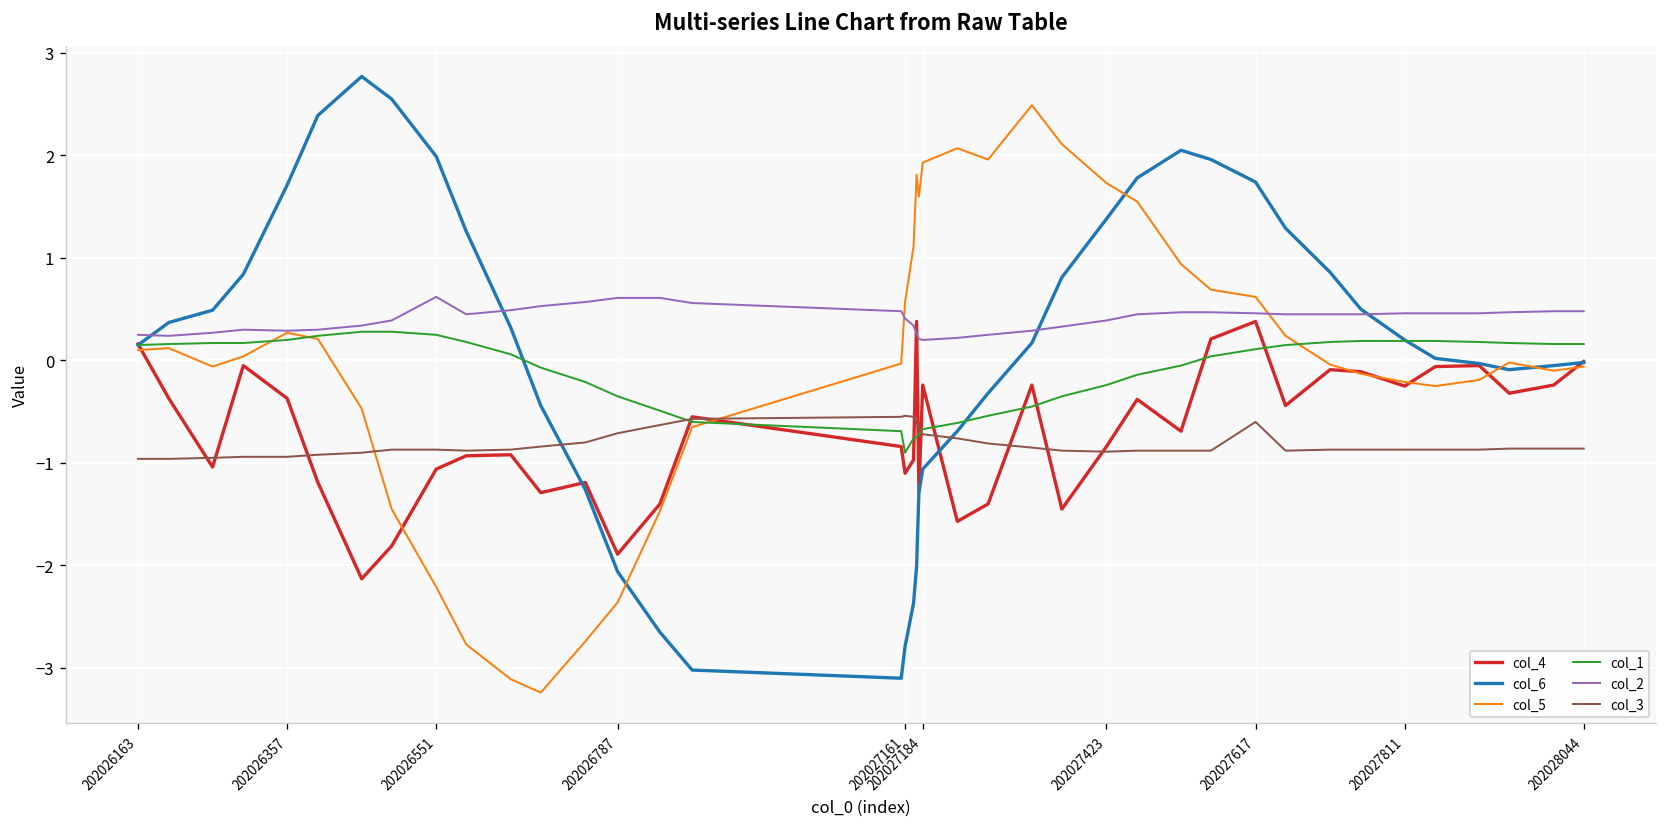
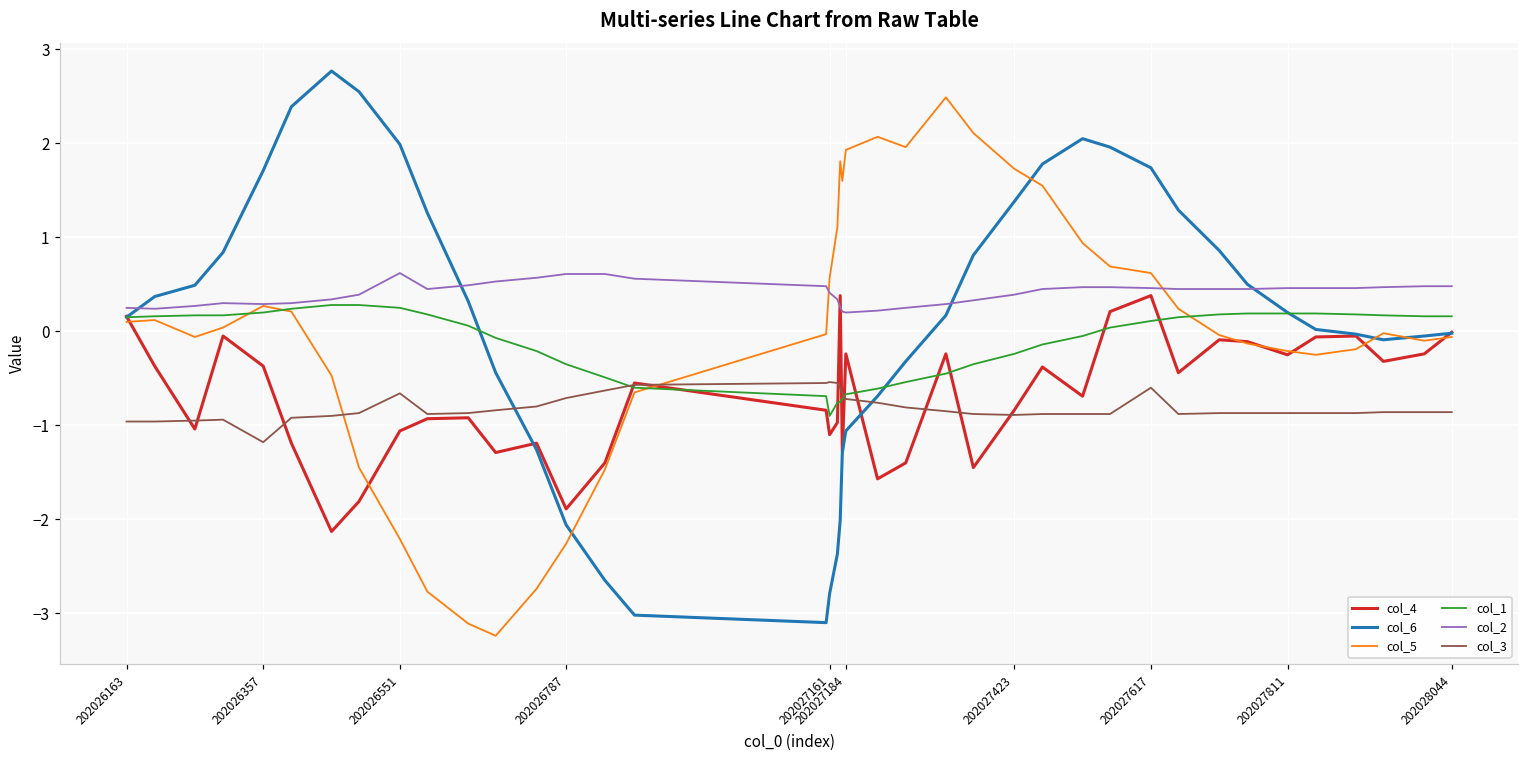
  {
    "col_4": {
      "202026357": -0.4,
      "202026551": -1.1,
      "202026787": -1.9,
      "202027161": -1.1,
      "202027184": -0.2,
      "202027423": -0.8,
      "202027617": 0.4,
      "202027811": -0.3
    },
    "col_6": {
      "202026357": 1.7,
      "202026551": 2.0,
      "202026787": -2.1,
      "202027161": -2.8,
      "202027184": -1.1,
      "202027423": 1.4,
      "202027617": 1.7
    },
    "col_5": {
      "202026163": 0.1,
      "202026551": -2.2,
-     "202026787": -2.4,
+     "202026787": -2.3,
      "202027161": 0.6,
      "202027184": 1.9,
      "202027423": 1.7,
      "202027617": 0.6,
      "202027811": -0.2,
      "202028044": -0.1
    },
    "col_1": {
      "202026357": 0.2,
      "202026551": 0.3,
      "202026787": -0.4,
      "202027161": -0.9,
      "202027184": -0.7,
      "202027423": -0.2,
      "202027617": 0.1,
      "202028044": 0.2
    },
    "col_2": {
      "202026163": 0.3,
      "202026551": 0.6,
      "202026787": 0.6,
      "202027161": 0.4,
      "202027184": 0.2,
      "202027423": 0.4,
      "202027617": 0.5,
      "202027811": 0.5,
      "202028044": 0.5
    },
    "col_3": {
      "202026163": -1.0,
-     "202026357": -0.9,
-     "202026551": -0.9,
+     "202026357": -1.2,
+     "202026551": -0.7,
      "202026787": -0.7,
      "202027161": -0.5,
      "202027184": -0.7,
      "202027423": -0.9,
      "202027617": -0.6,
      "202027811": -0.9,
      "202028044": -0.9
    }
  }
